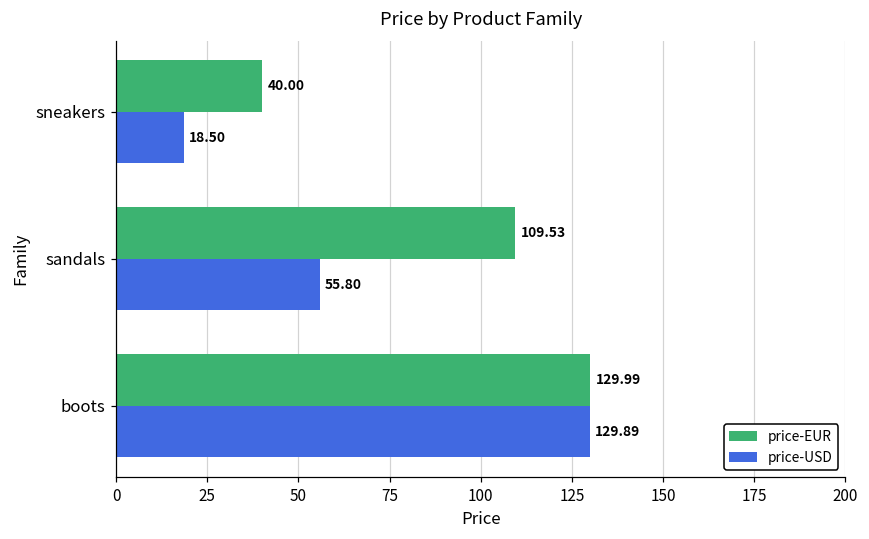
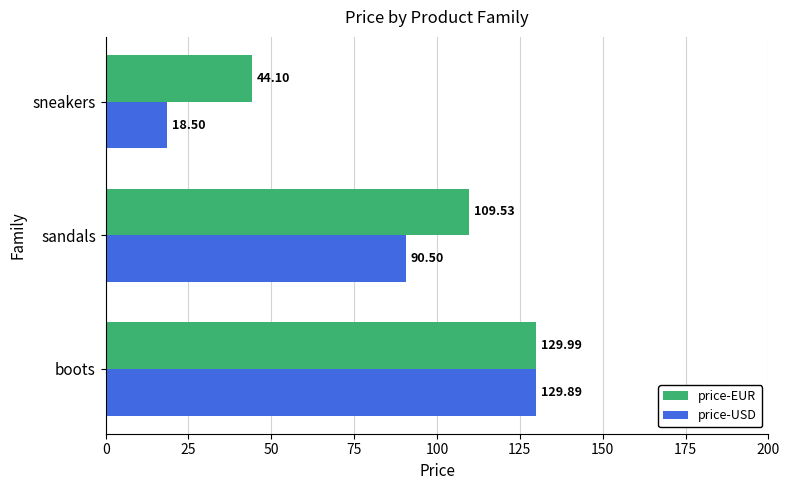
  {
    "price-EUR": {
-     "sneakers": 40.00,
+     "sneakers": 44.10,
      "sandals": 109.53,
      "boots": 129.99
    },
    "price-USD": {
      "sneakers": 18.50,
-     "sandals": 55.80,
+     "sandals": 90.50,
      "boots": 129.89
    }
  }
